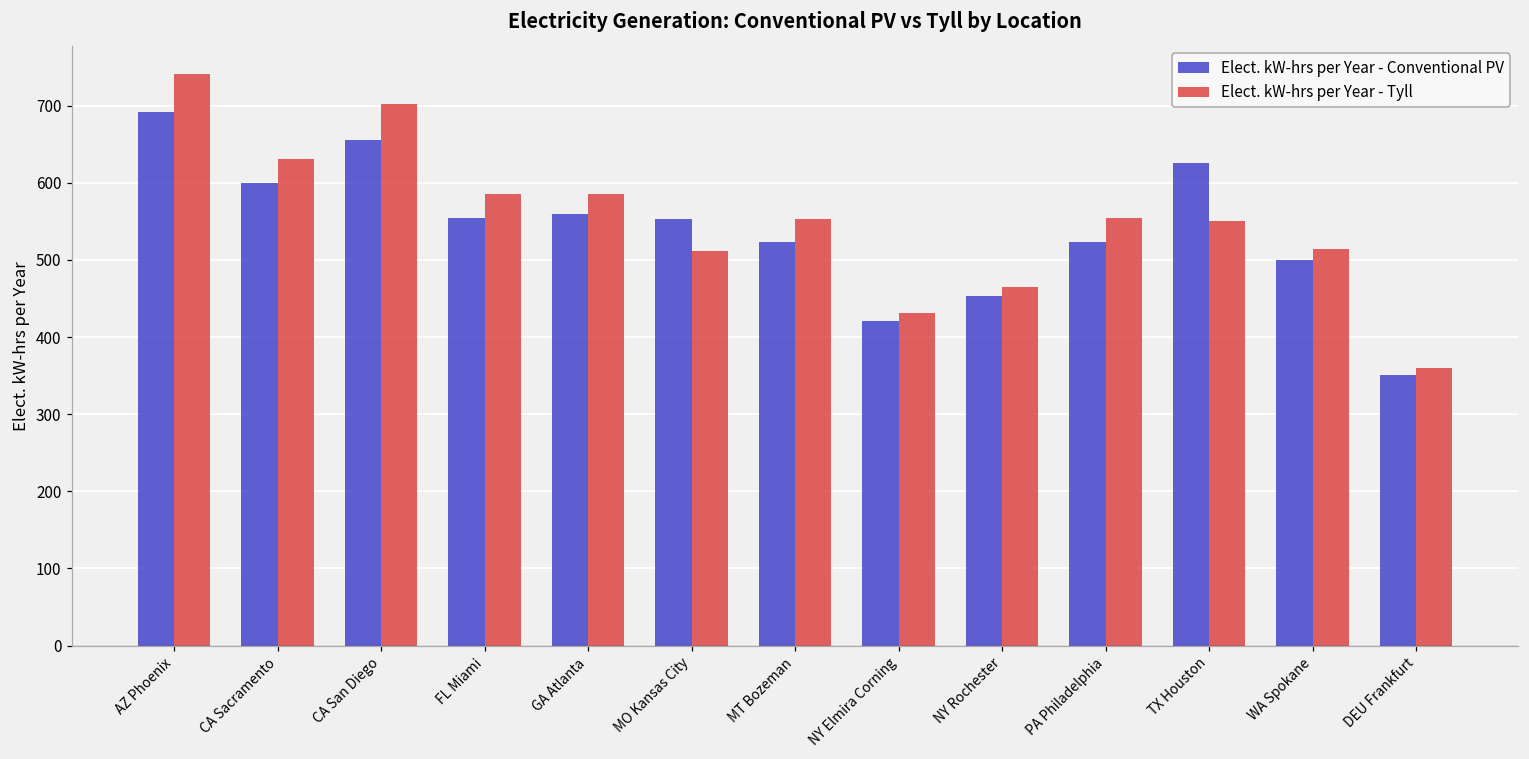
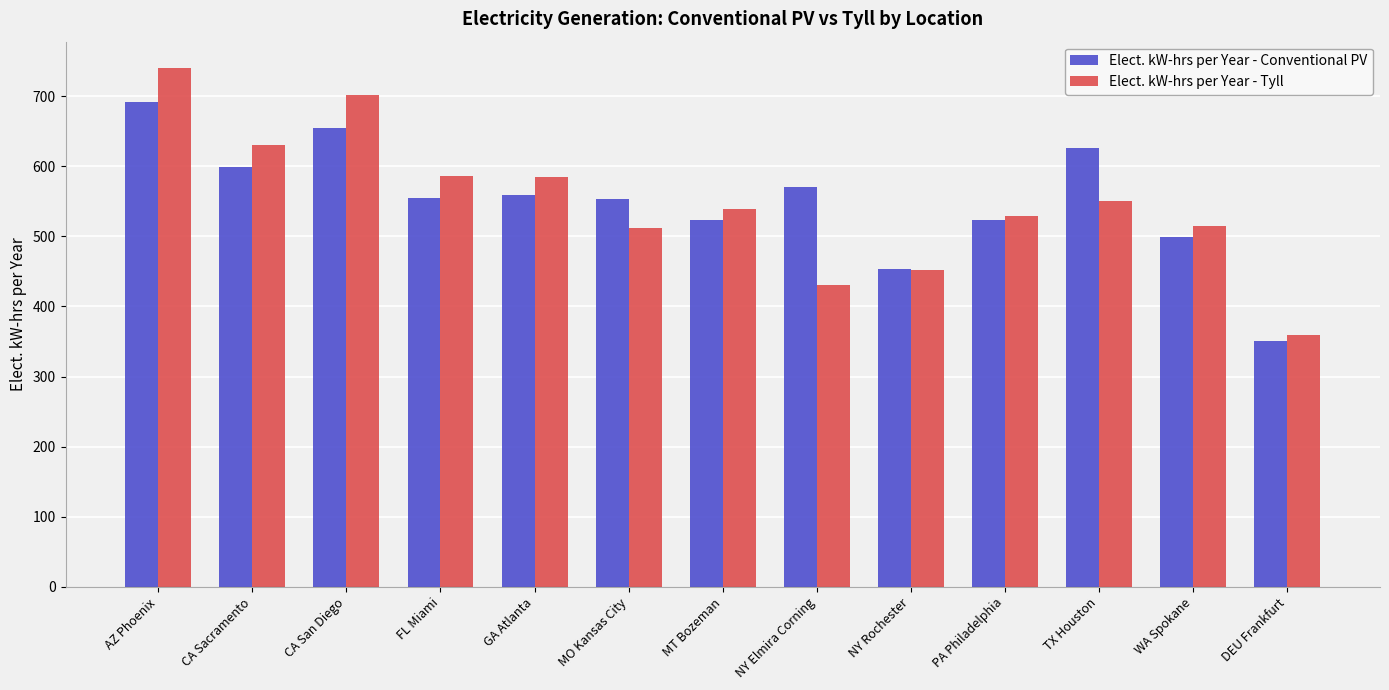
  {
    "Elect. kW-hrs per Year - Conventional PV": {
      "AZ Phoenix": 690,
      "CA Sacramento": 600,
      "CA San Diego": 660,
      "FL Miami": 550,
      "GA Atlanta": 560,
      "MO Kansas City": 550,
      "MT Bozeman": 520,
-     "NY Elmira Corning": 420,
+     "NY Elmira Corning": 570,
      "NY Rochester": 450,
      "PA Philadelphia": 520,
      "TX Houston": 630,
      "WA Spokane": 500,
      "DEU Frankfurt": 350
    },
    "Elect. kW-hrs per Year - Tyll": {
      "AZ Phoenix": 740,
      "CA Sacramento": 630,
      "CA San Diego": 700,
      "FL Miami": 590,
      "GA Atlanta": 580,
      "MO Kansas City": 510,
-     "MT Bozeman": 550,
+     "MT Bozeman": 540,
      "NY Elmira Corning": 430,
-     "NY Rochester": 470,
-     "PA Philadelphia": 550,
+     "NY Rochester": 450,
+     "PA Philadelphia": 530,
      "TX Houston": 550,
      "WA Spokane": 510,
      "DEU Frankfurt": 360
    }
  }
